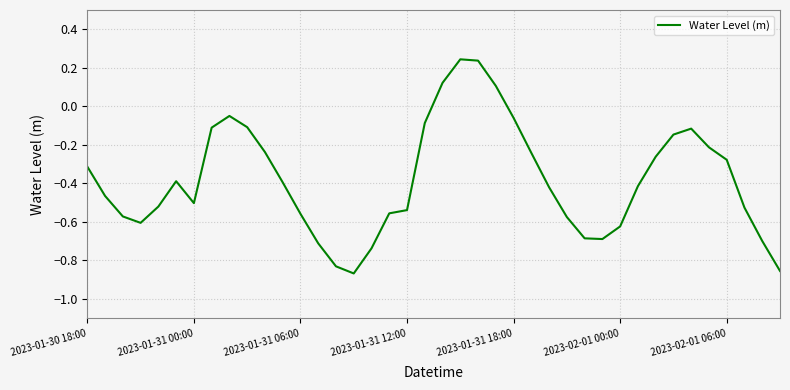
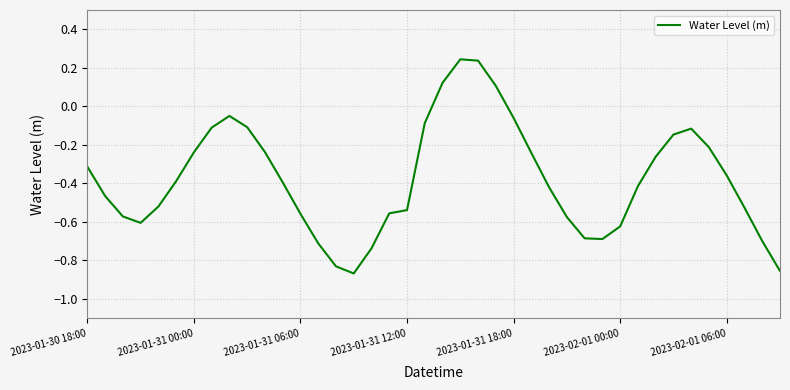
  {
    "2023-01-30 18:00": -0.31,
-   "2023-01-31 00:00": -0.50,
+   "2023-01-31 00:00": -0.24,
    "2023-01-31 06:00": -0.56,
    "2023-01-31 12:00": -0.54,
    "2023-01-31 18:00": -0.06,
    "2023-02-01 00:00": -0.62,
-   "2023-02-01 06:00": -0.28
+   "2023-02-01 06:00": -0.36
  }
